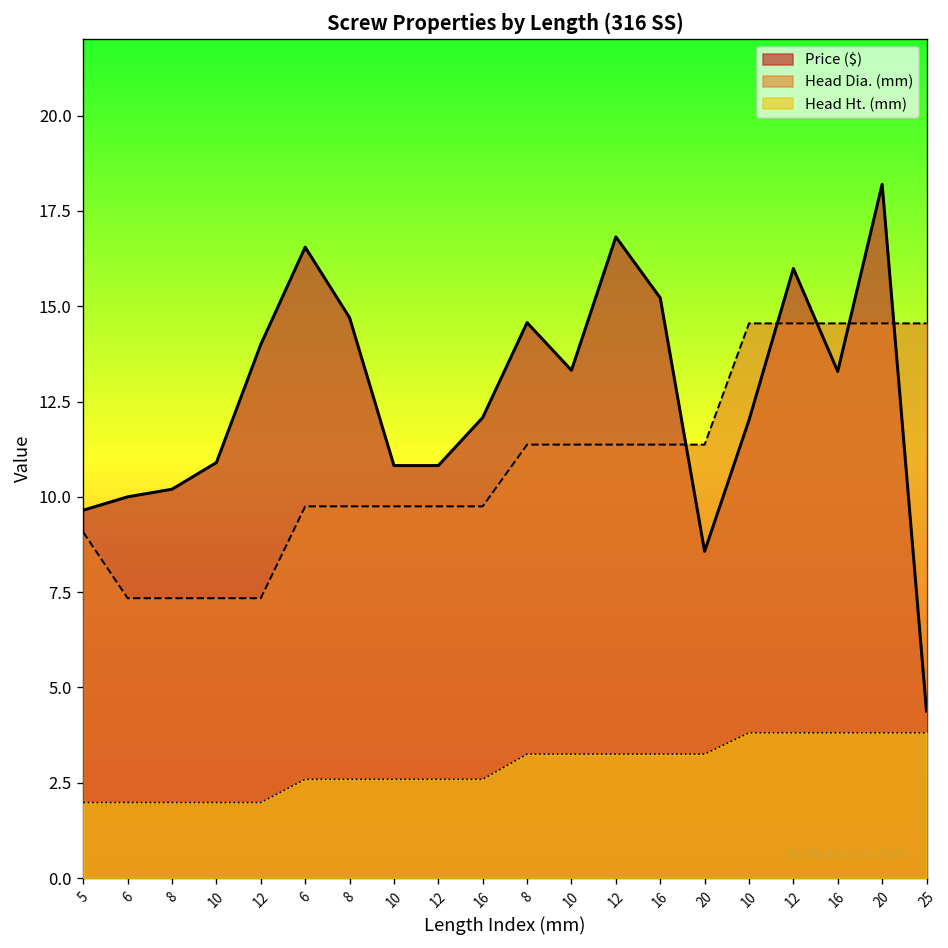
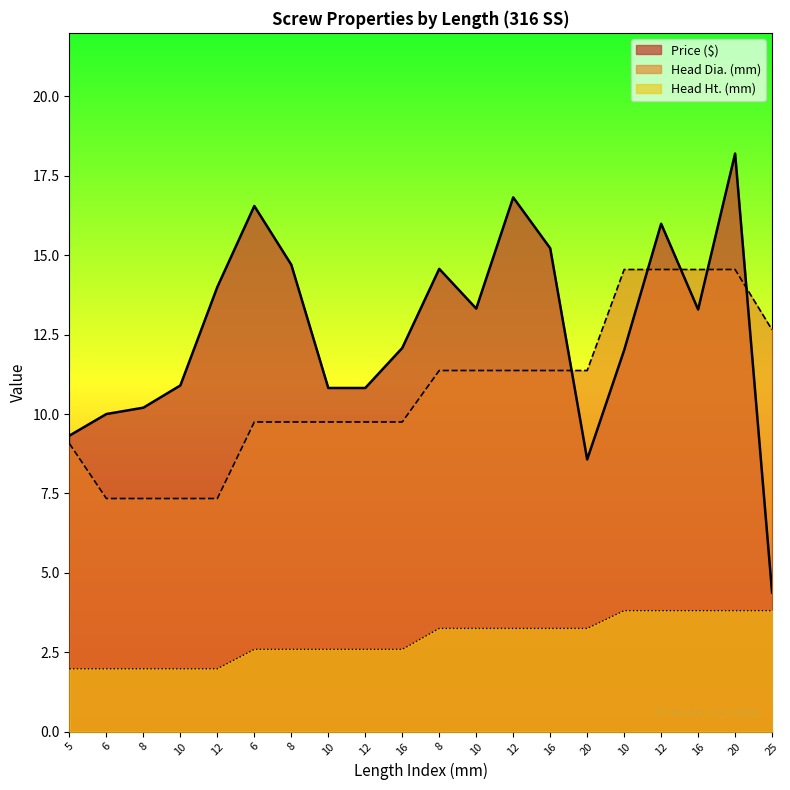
  {
    "Price ($)": {
-     "5": 9.7,
+     "5": 9.3,
      "25": 4.4
    },
    "Head Dia. (mm)": {
      "5": 9.1,
-     "25": 14.6
+     "25": 12.7
    },
    "Head Ht. (mm)": {
      "5": 2.0,
      "25": 3.8
    }
  }
